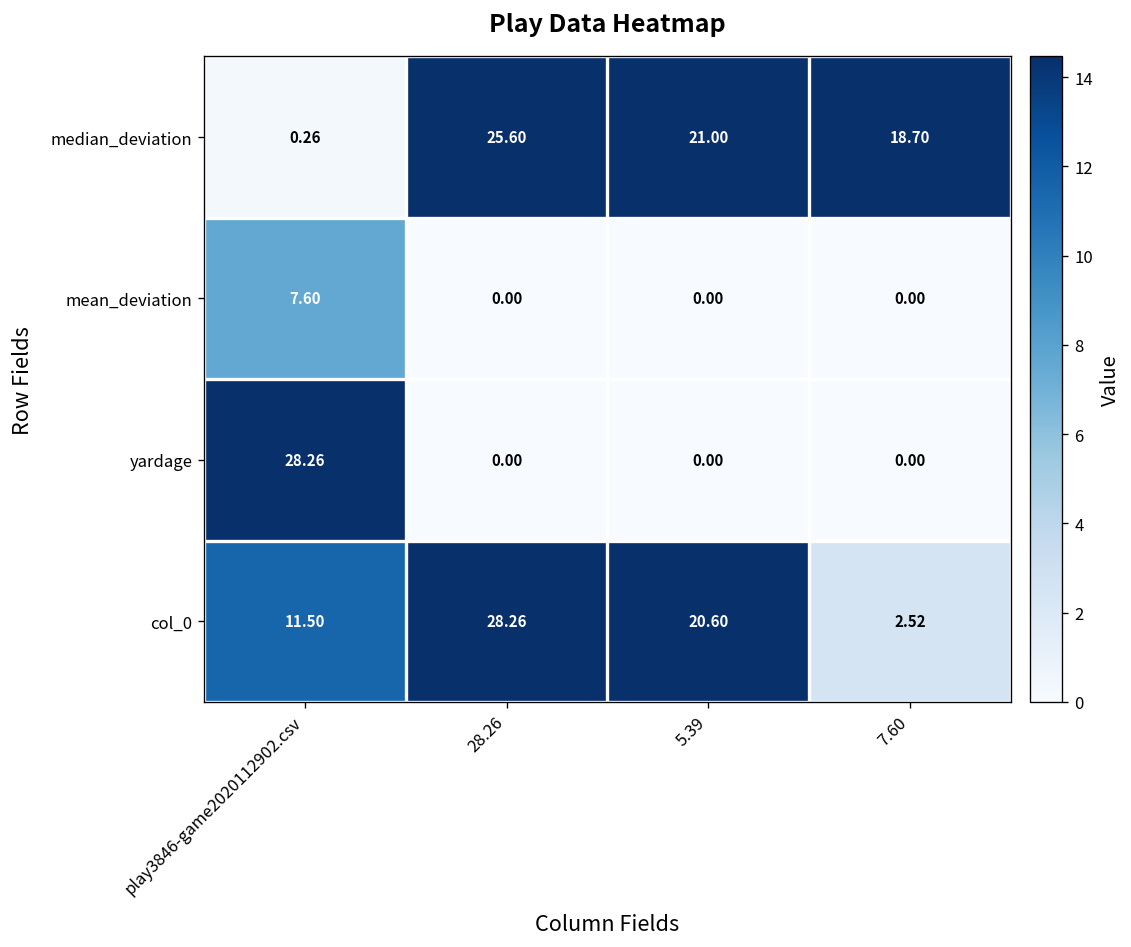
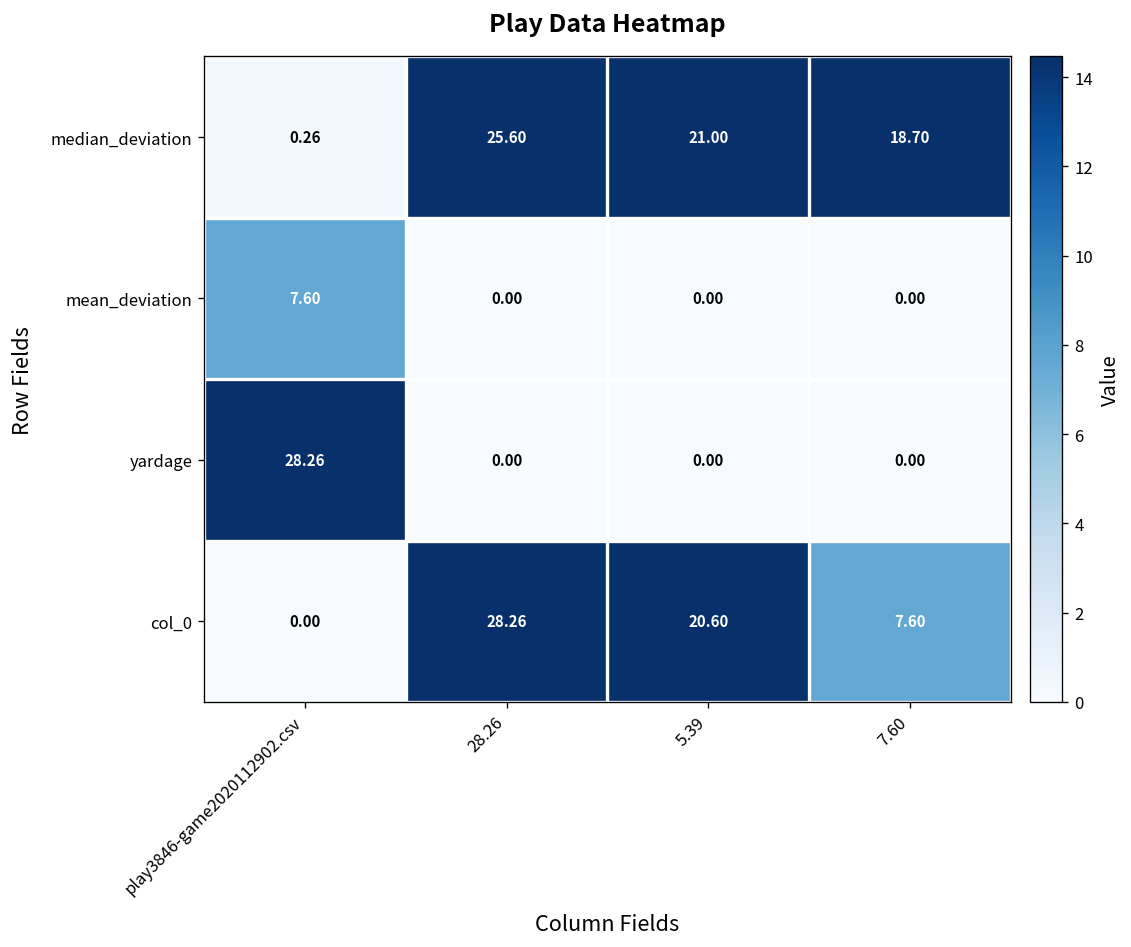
  {
    "median_deviation": {
      "play3846-game2020112902.csv": 0.26,
      "28.26": 25.60,
      "5.39": 21.00,
      "7.60": 18.70
    },
    "mean_deviation": {
      "play3846-game2020112902.csv": 7.60,
      "28.26": 0.00,
      "5.39": 0.00,
      "7.60": 0.00
    },
    "yardage": {
      "play3846-game2020112902.csv": 28.26,
      "28.26": 0.00,
      "5.39": 0.00,
      "7.60": 0.00
    },
    "col_0": {
-     "play3846-game2020112902.csv": 11.50,
+     "play3846-game2020112902.csv": 0.00,
      "28.26": 28.26,
      "5.39": 20.60,
-     "7.60": 2.52
+     "7.60": 7.60
    }
  }
